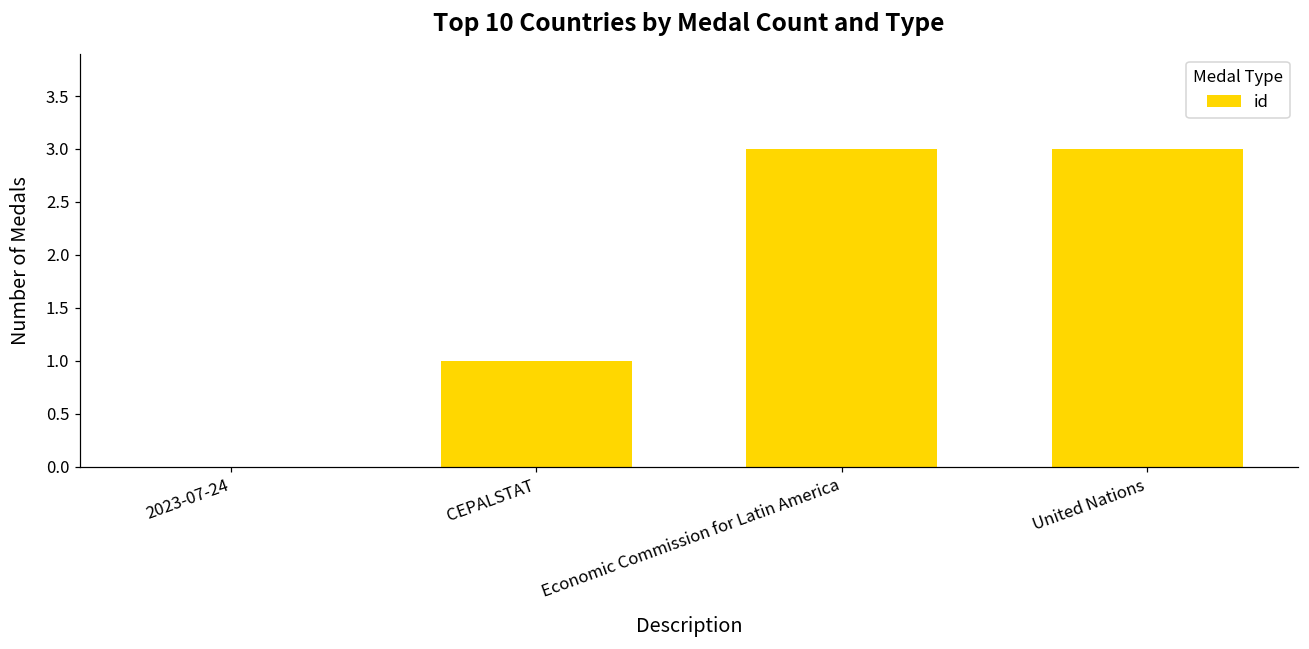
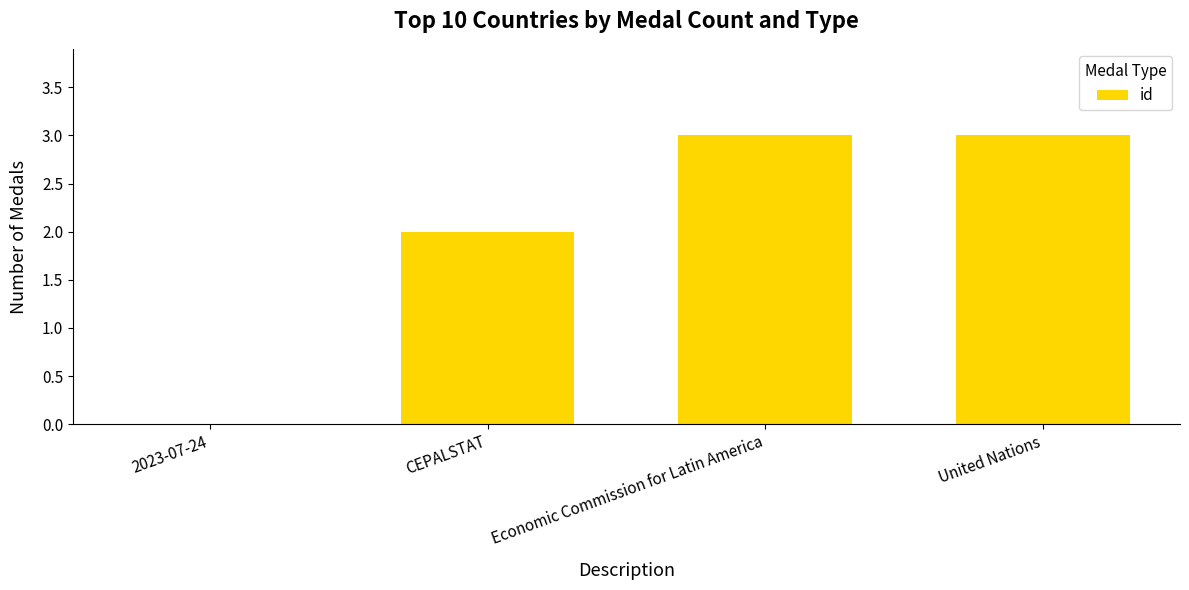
  {
    "2023-07-24": 0,
-   "CEPALSTAT": 1,
+   "CEPALSTAT": 2,
    "Economic Commission for Latin America": 3,
    "United Nations": 3
  }
